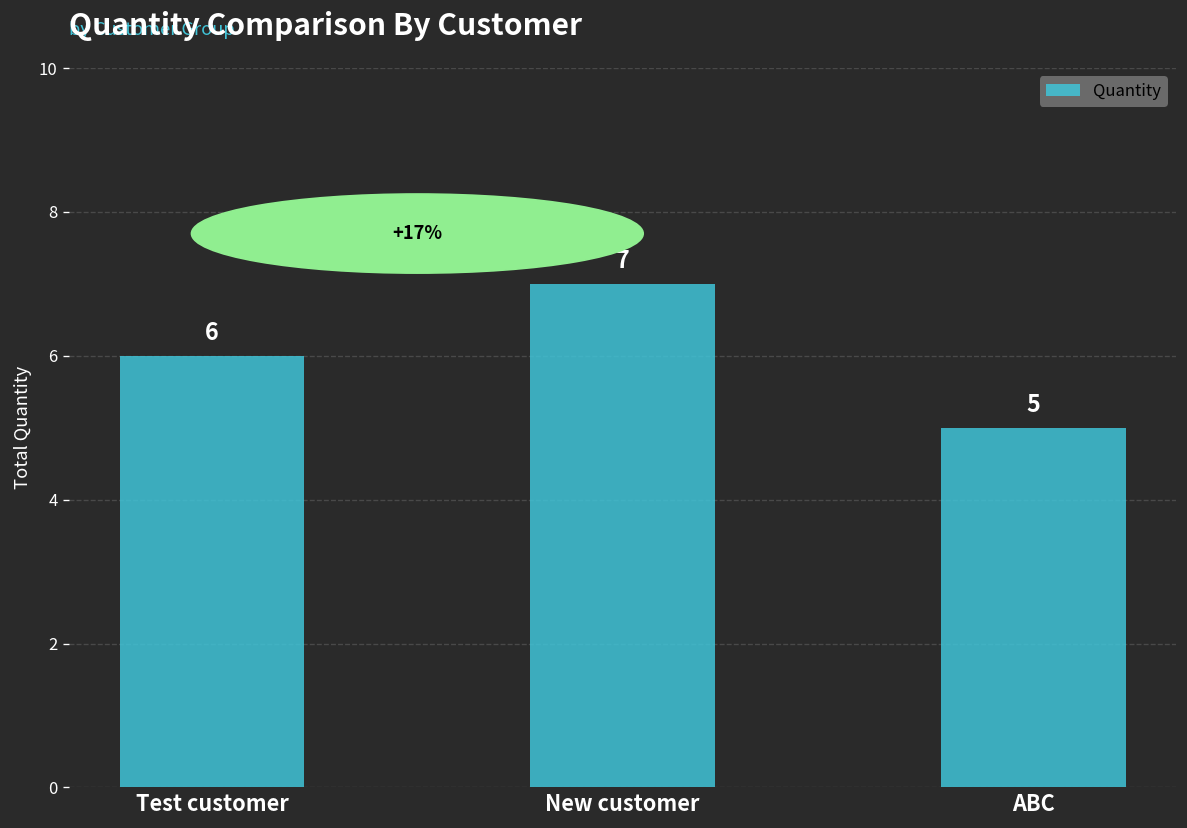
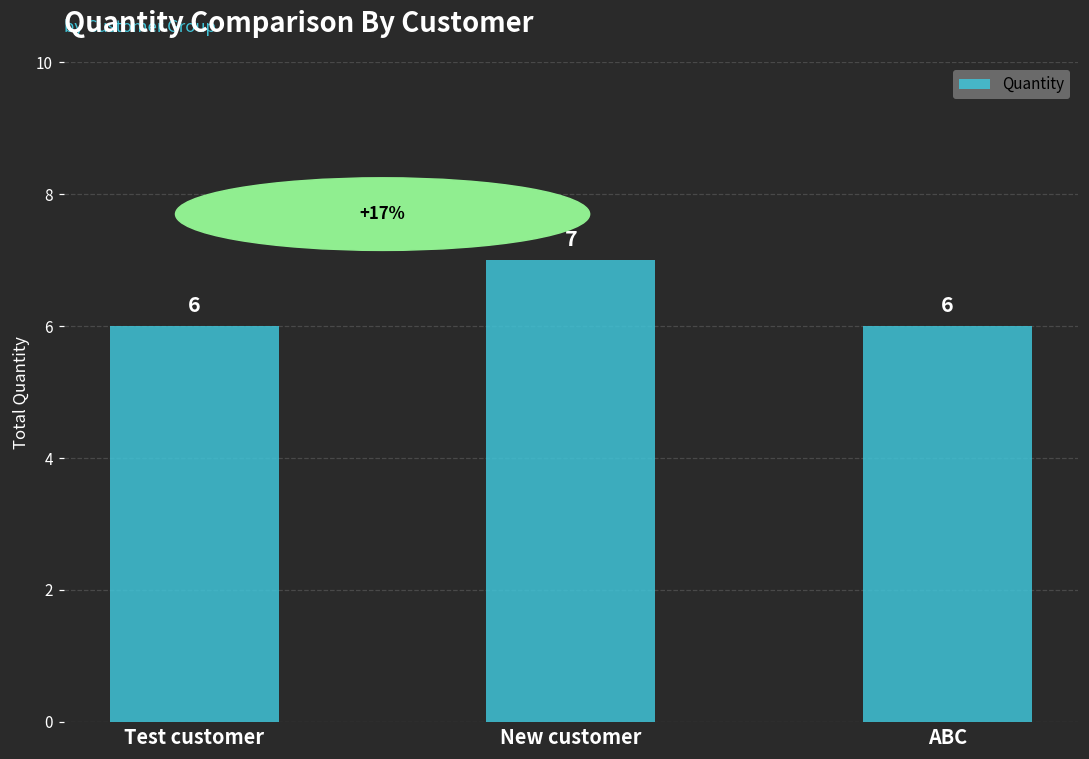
  {
    "Test customer": 6,
-   "ABC": 5
+   "ABC": 6
  }
